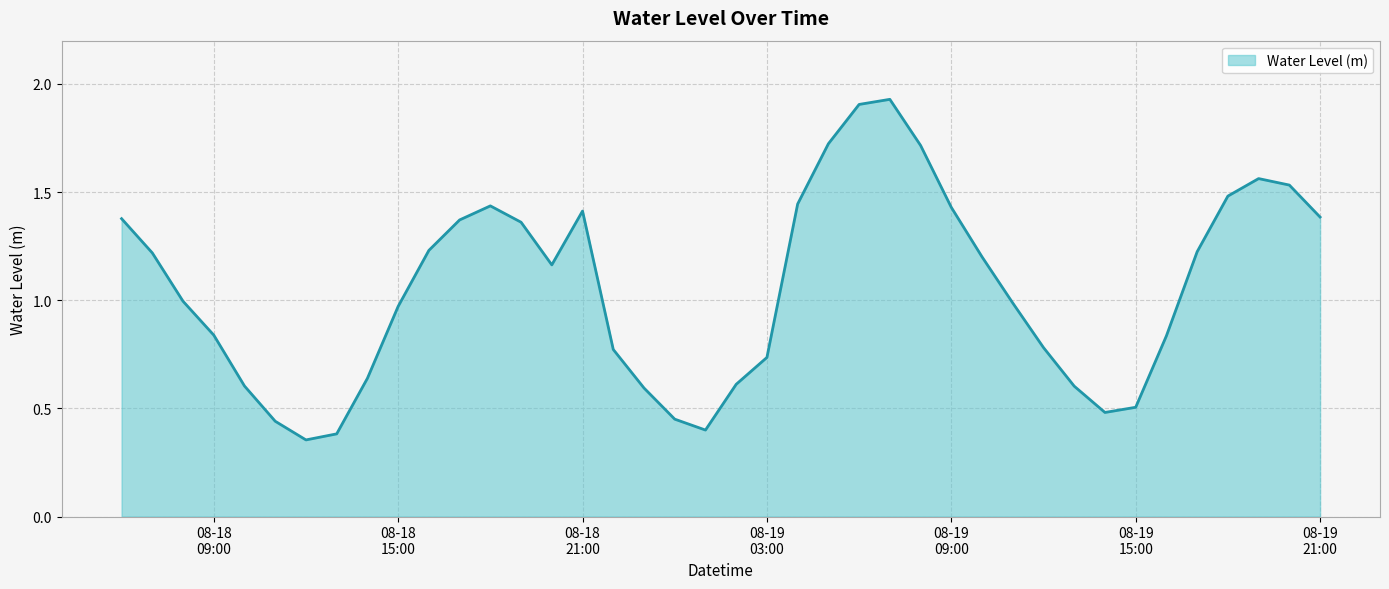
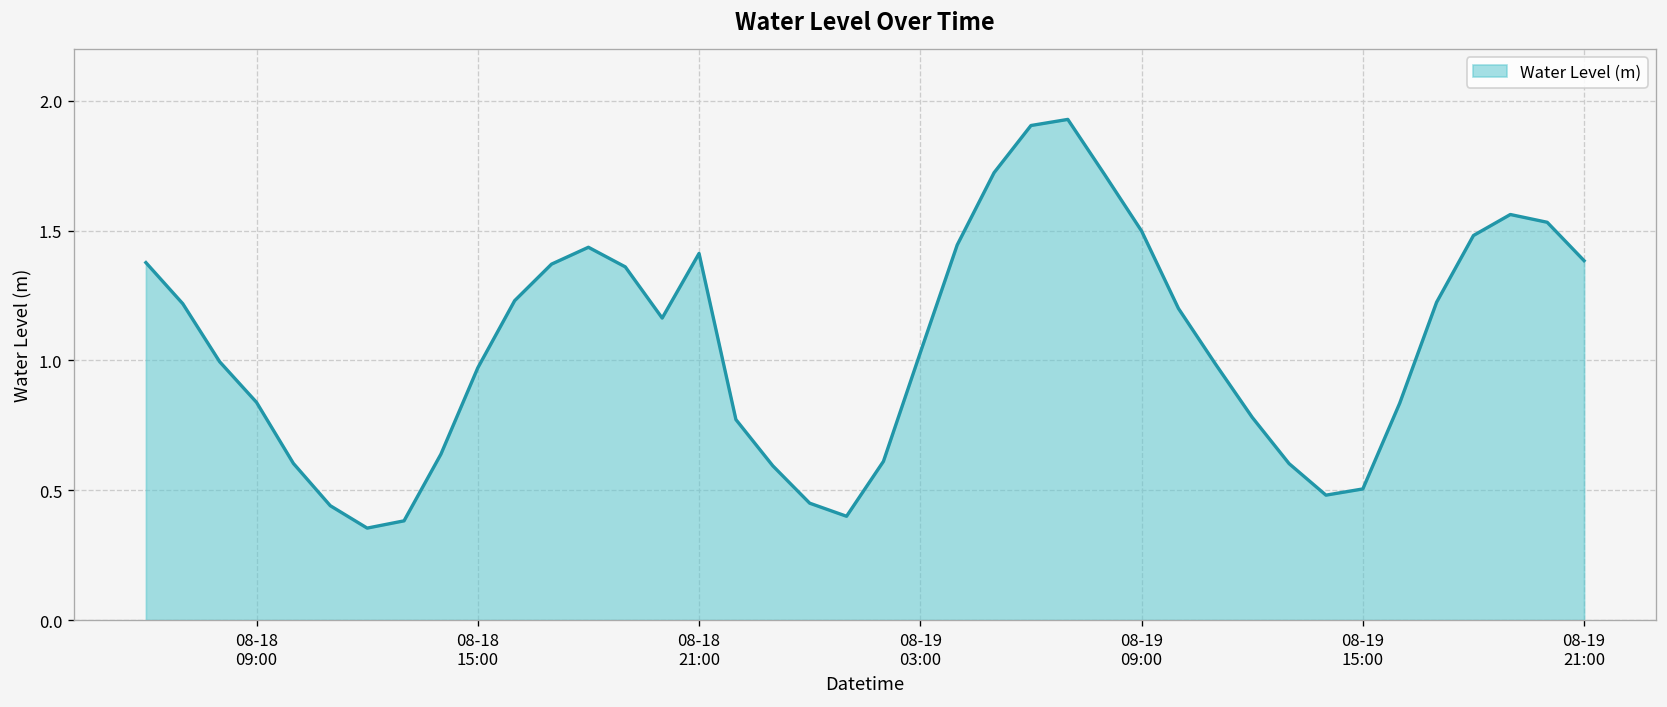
  {
    "08-18 09:00": 0.84,
    "08-18 15:00": 0.97,
    "08-18 21:00": 1.41,
-   "08-19 03:00": 0.74,
-   "08-19 09:00": 1.43,
+   "08-19 03:00": 1.03,
+   "08-19 09:00": 1.50,
    "08-19 15:00": 0.51,
    "08-19 21:00": 1.38
  }
